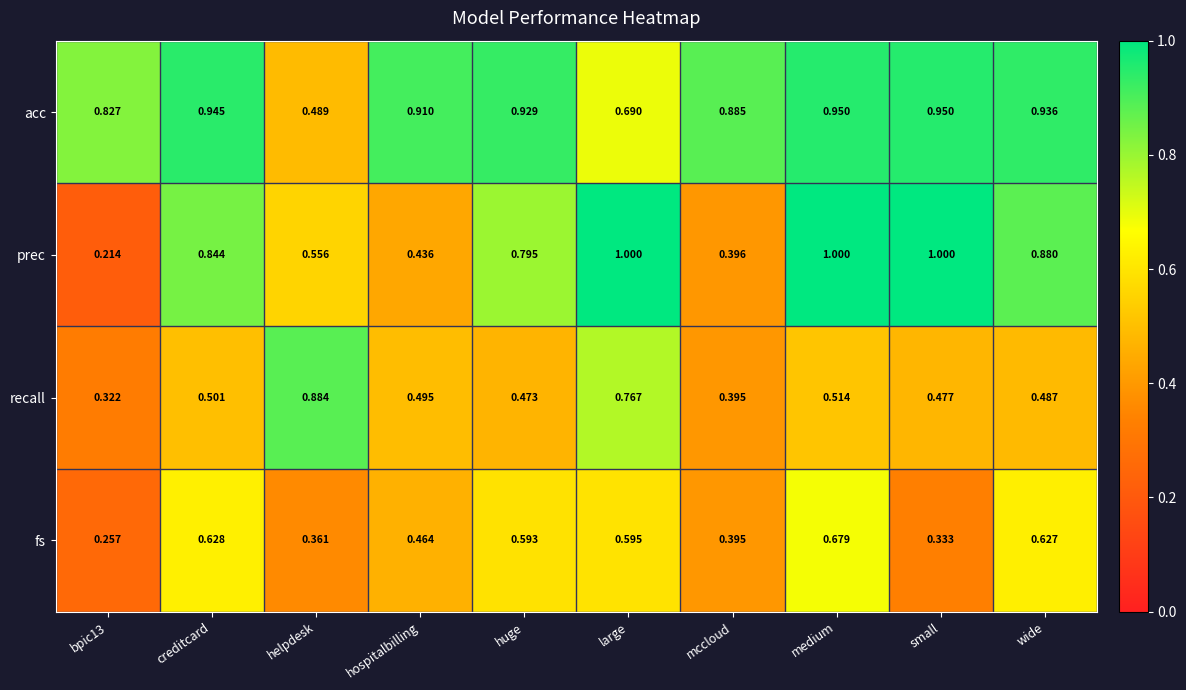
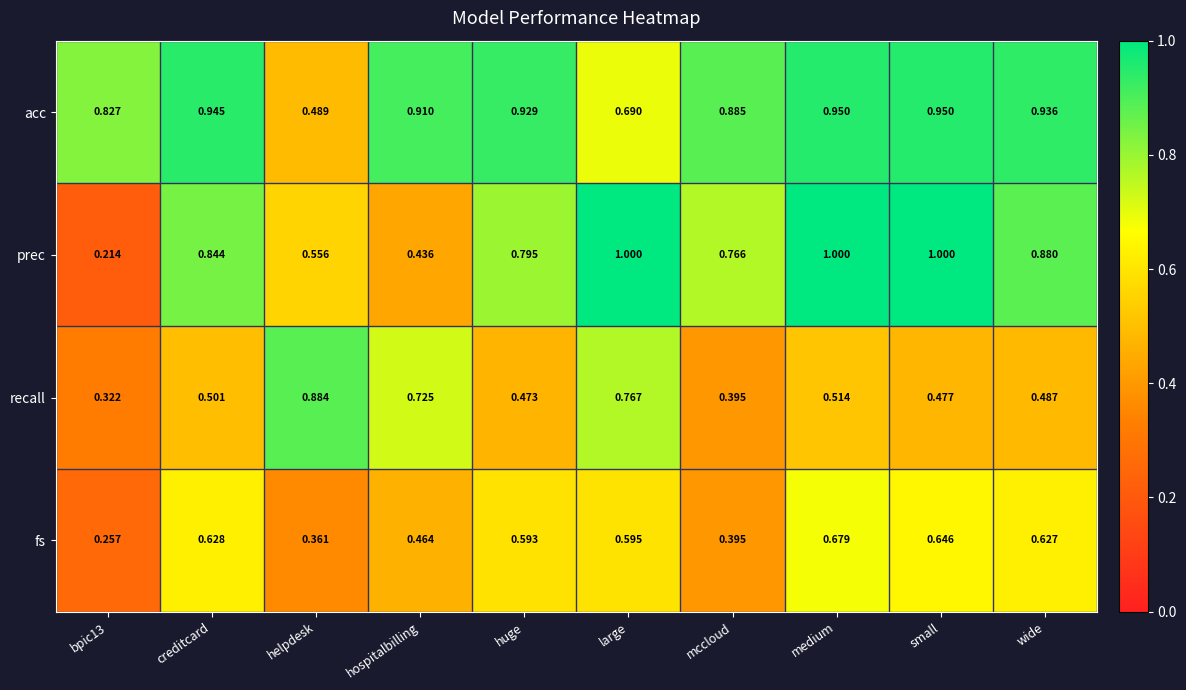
  {
    "acc": {
      "bpic13": 0.827,
      "creditcard": 0.945,
      "helpdesk": 0.489,
      "hospitalbilling": 0.910,
      "huge": 0.929,
      "large": 0.690,
      "mccloud": 0.885,
      "medium": 0.950,
      "small": 0.950,
      "wide": 0.936
    },
    "prec": {
      "bpic13": 0.214,
      "creditcard": 0.844,
      "helpdesk": 0.556,
      "hospitalbilling": 0.436,
      "huge": 0.795,
      "large": 1.000,
-     "mccloud": 0.396,
+     "mccloud": 0.766,
      "medium": 1.000,
      "small": 1.000,
      "wide": 0.880
    },
    "recall": {
      "bpic13": 0.322,
      "creditcard": 0.501,
      "helpdesk": 0.884,
-     "hospitalbilling": 0.495,
+     "hospitalbilling": 0.725,
      "huge": 0.473,
      "large": 0.767,
      "mccloud": 0.395,
      "medium": 0.514,
      "small": 0.477,
      "wide": 0.487
    },
    "fs": {
      "bpic13": 0.257,
      "creditcard": 0.628,
      "helpdesk": 0.361,
      "hospitalbilling": 0.464,
      "huge": 0.593,
      "large": 0.595,
      "mccloud": 0.395,
      "medium": 0.679,
-     "small": 0.333,
+     "small": 0.646,
      "wide": 0.627
    }
  }
